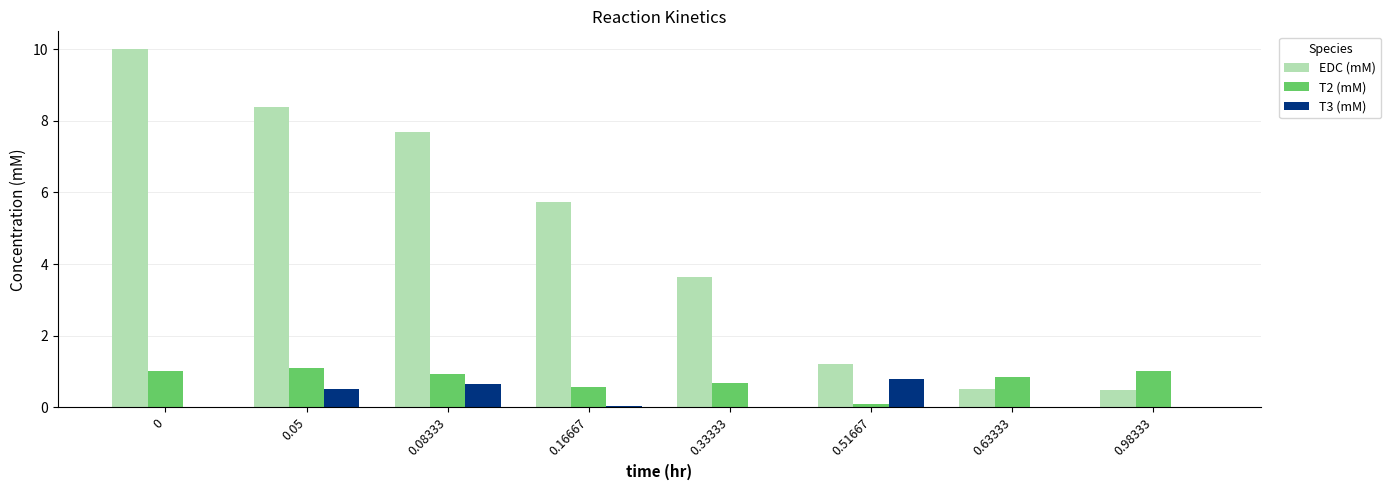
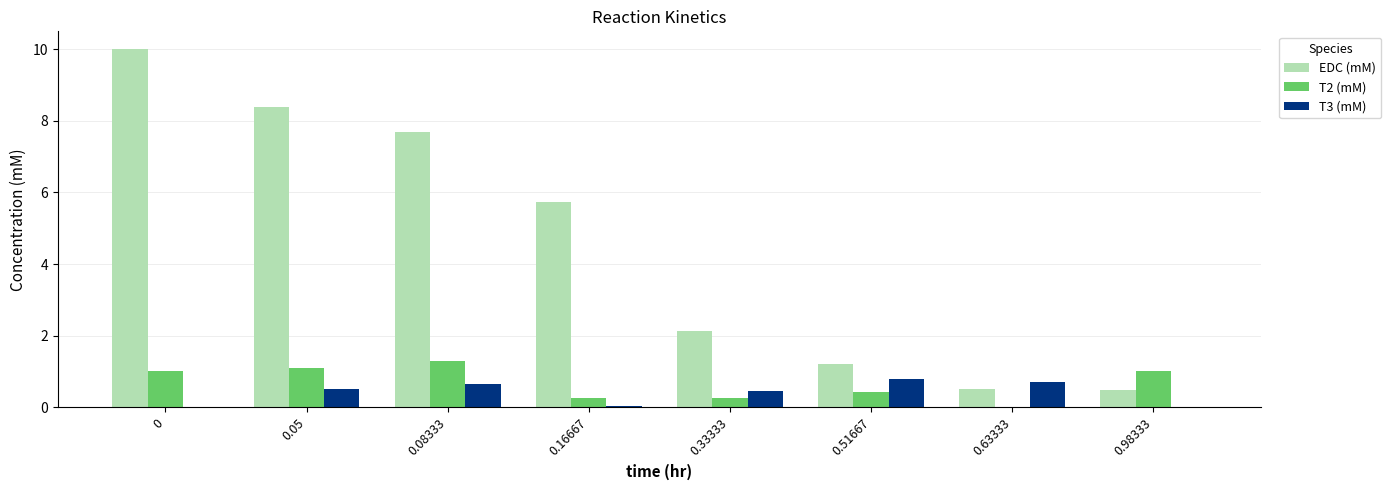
  {
    "EDC (mM)": {
      "0": 10.0,
      "0.05": 8.4,
      "0.08333": 7.7,
      "0.16667": 5.7,
-     "0.33333": 3.6,
+     "0.33333": 2.1,
      "0.51667": 1.2,
      "0.63333": 0.5,
      "0.98333": 0.5
    },
    "T2 (mM)": {
      "0": 1.0,
      "0.05": 1.1,
-     "0.08333": 0.9,
-     "0.16667": 0.6,
-     "0.33333": 0.7,
-     "0.51667": 0.1,
-     "0.63333": 0.8,
+     "0.08333": 1.3,
+     "0.16667": 0.3,
+     "0.33333": 0.3,
+     "0.51667": 0.4,
+     "0.63333": 0.0,
      "0.98333": 1.0
    },
    "T3 (mM)": {
      "0": 0.0,
      "0.05": 0.5,
      "0.08333": 0.6,
-     "0.33333": 0.0,
+     "0.33333": 0.5,
      "0.51667": 0.8,
-     "0.63333": 0.0,
+     "0.63333": 0.7,
      "0.98333": 0.0
    }
  }
